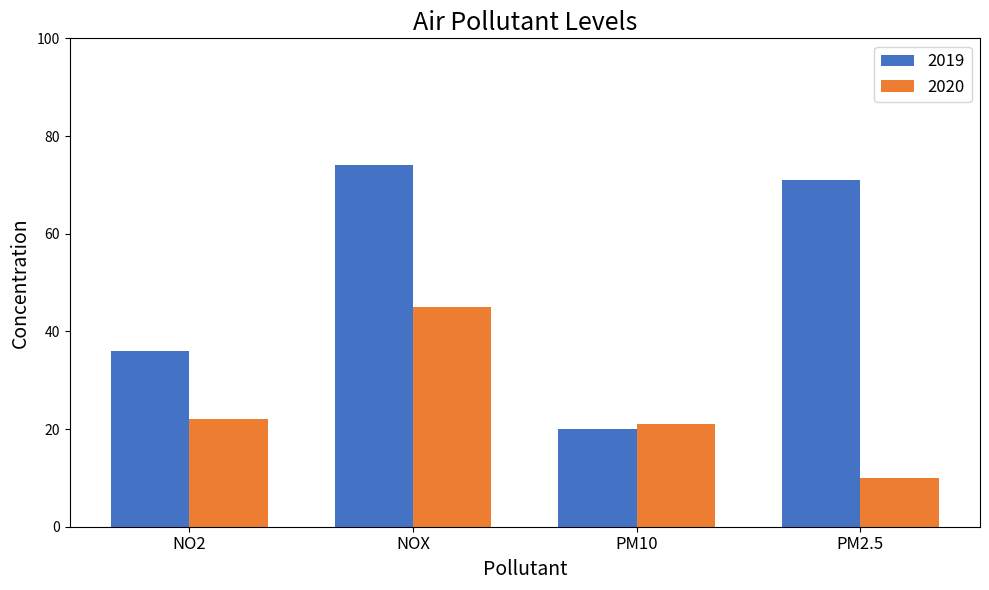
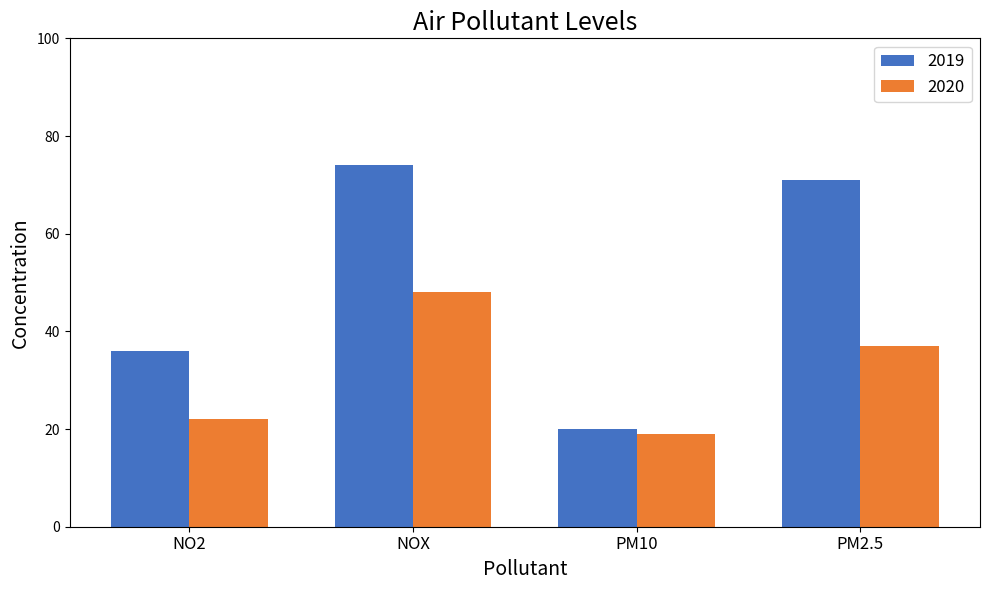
  {
    "2019": {
      "NO2": 36,
      "NOX": 74,
      "PM10": 20,
      "PM2.5": 71
    },
    "2020": {
      "NO2": 22,
-     "NOX": 45,
-     "PM10": 21,
-     "PM2.5": 10
+     "NOX": 48,
+     "PM10": 19,
+     "PM2.5": 37
    }
  }
